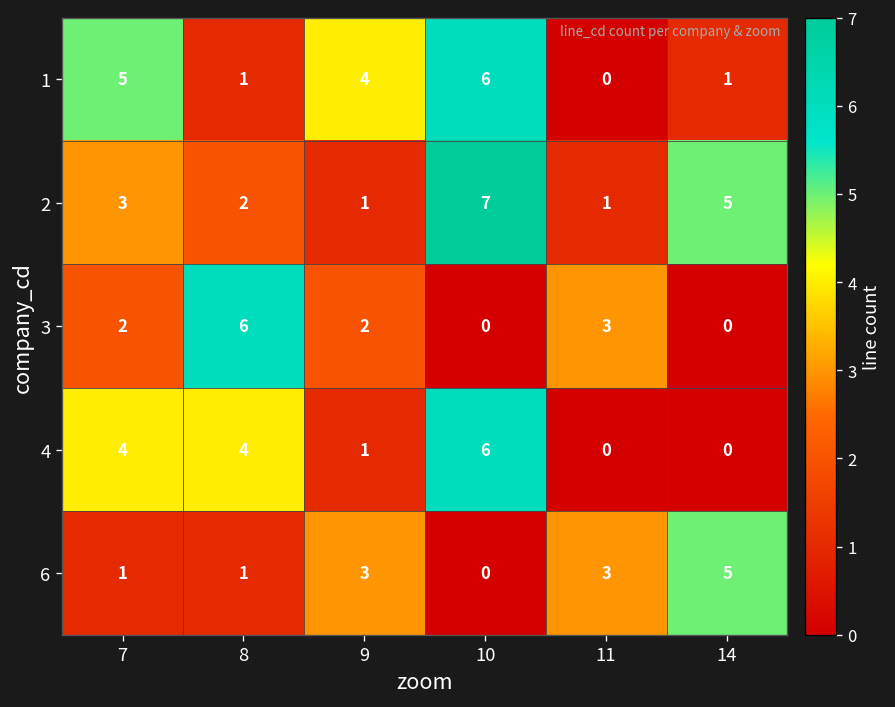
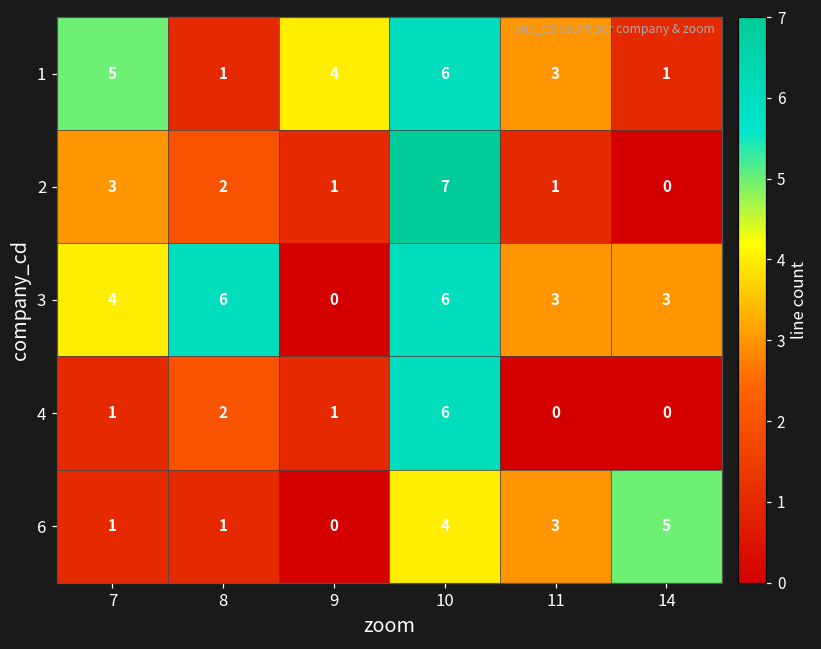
  {
    "1": {
      "7": 5,
      "8": 1,
      "9": 4,
      "10": 6,
-     "11": 0
+     "11": 3
    },
    "2": {
      "7": 3,
      "8": 2,
      "9": 1,
      "10": 7,
      "11": 1,
-     "14": 5
+     "14": 0
    },
    "3": {
-     "7": 2,
+     "7": 4,
      "8": 6,
-     "9": 2,
-     "10": 0,
+     "9": 0,
+     "10": 6,
      "11": 3,
-     "14": 0
+     "14": 3
    },
    "4": {
-     "7": 4,
-     "8": 4,
+     "7": 1,
+     "8": 2,
      "9": 1,
      "10": 6,
      "11": 0,
      "14": 0
    },
    "6": {
      "7": 1,
      "8": 1,
-     "9": 3,
-     "10": 0,
+     "9": 0,
+     "10": 4,
      "11": 3,
      "14": 5
    }
  }
